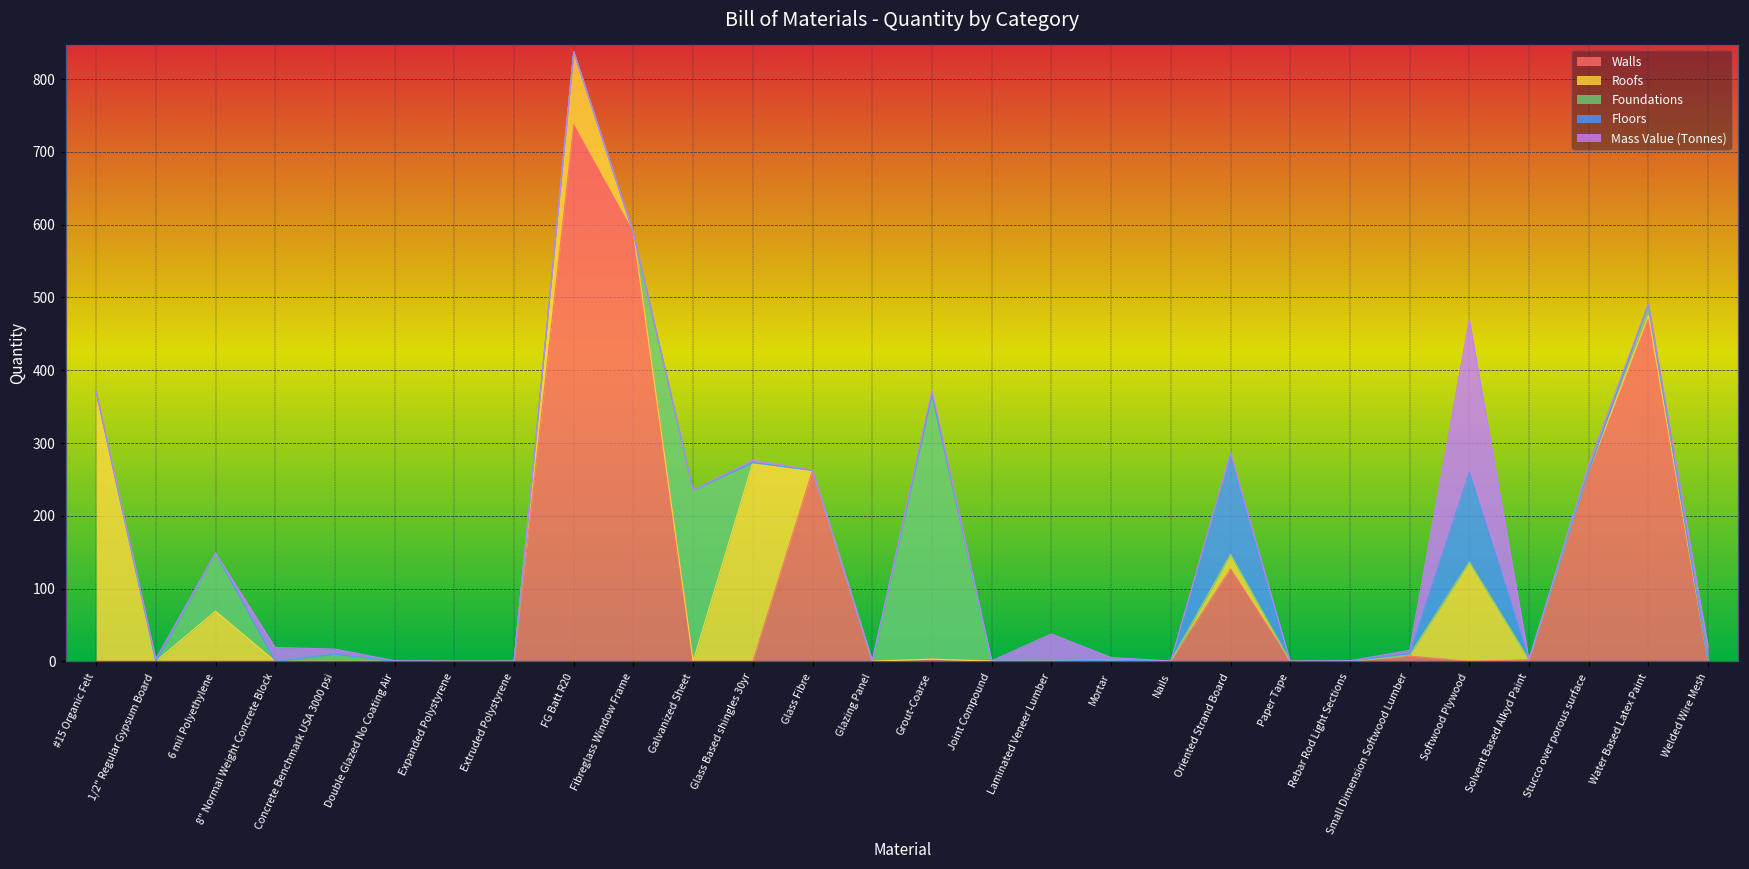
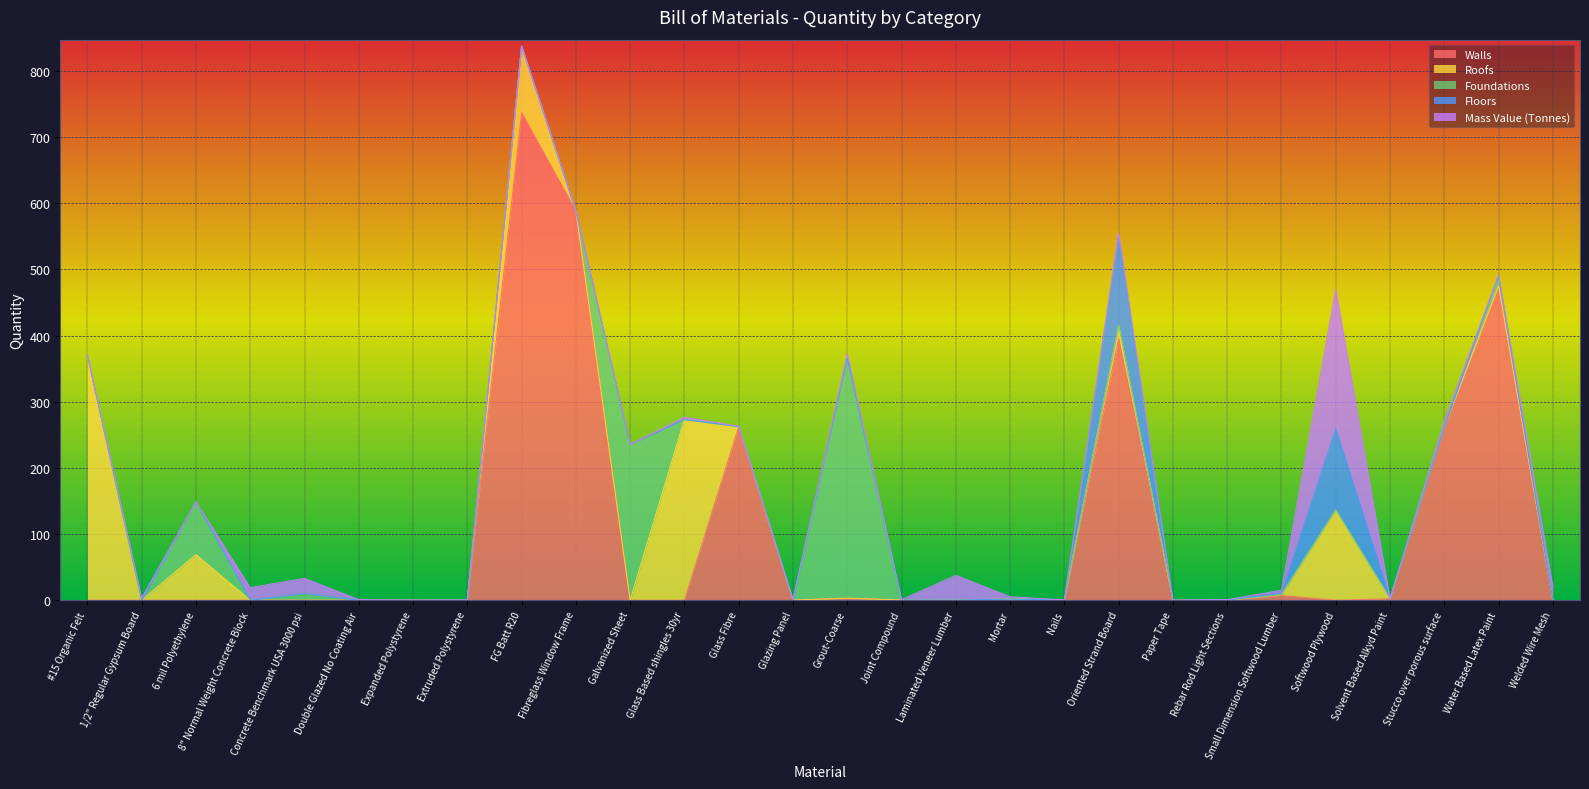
  {
    "Walls": {
      "#15 Organic Felt": 0,
      "6 mil Polyethylene": 0,
      "FG Batt R20": 740,
      "Glass Based shingles 30yr": 0,
-     "Oriented Strand Board": 130,
+     "Oriented Strand Board": 400,
      "Softwood Plywood": 0
    },
    "Roofs": {
      "6 mil Polyethylene": 70
    },
    "Floors": {
      "Softwood Plywood": 120
    },
    "Mass Value (Tonnes)": {
      "8\" Normal Weight Concrete Block": 20,
-     "Concrete Benchmark USA 3000 psi": 10,
+     "Concrete Benchmark USA 3000 psi": 20,
      "Grout-Coarse": 10,
      "Laminated Veneer Lumber": 40,
      "Small Dimension Softwood Lumber": 0,
      "Softwood Plywood": 210,
      "Stucco over porous surface": 10,
      "Welded Wire Mesh": 20
    }
  }
